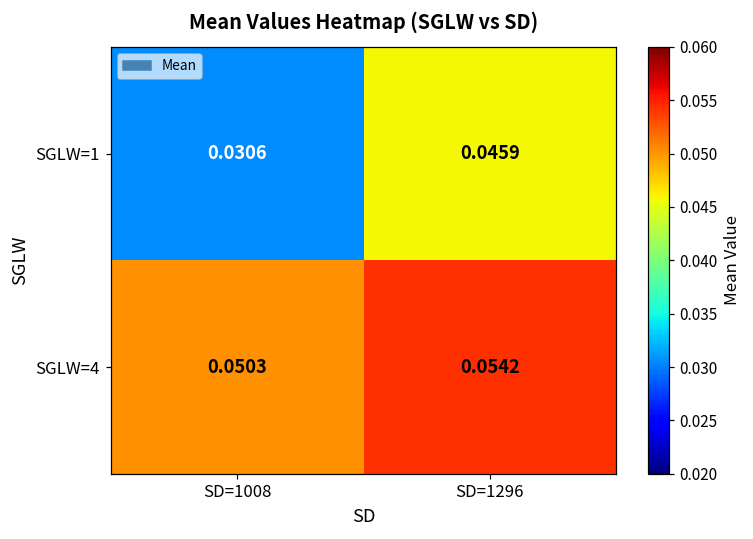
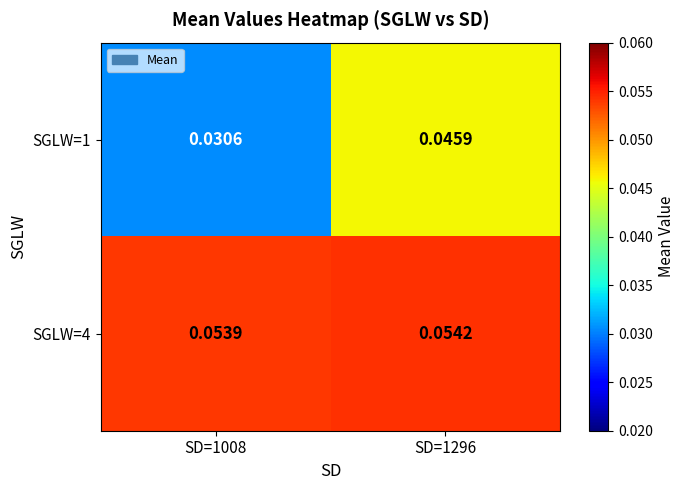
  {
    "SGLW=1": {
      "SD=1008": 0.0306,
      "SD=1296": 0.0459
    },
    "SGLW=4": {
-     "SD=1008": 0.0503,
+     "SD=1008": 0.0539,
      "SD=1296": 0.0542
    }
  }
